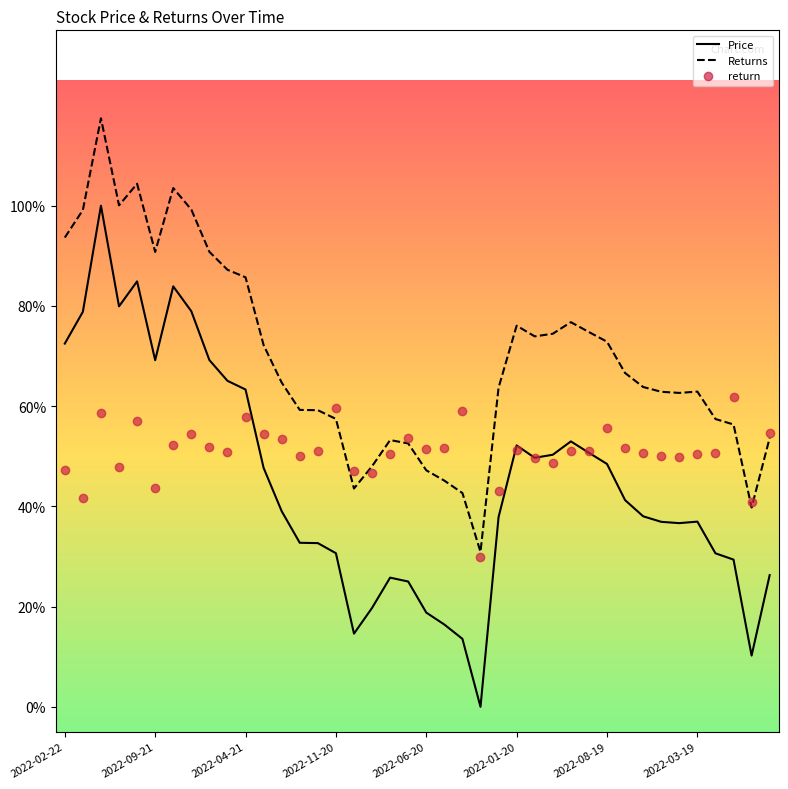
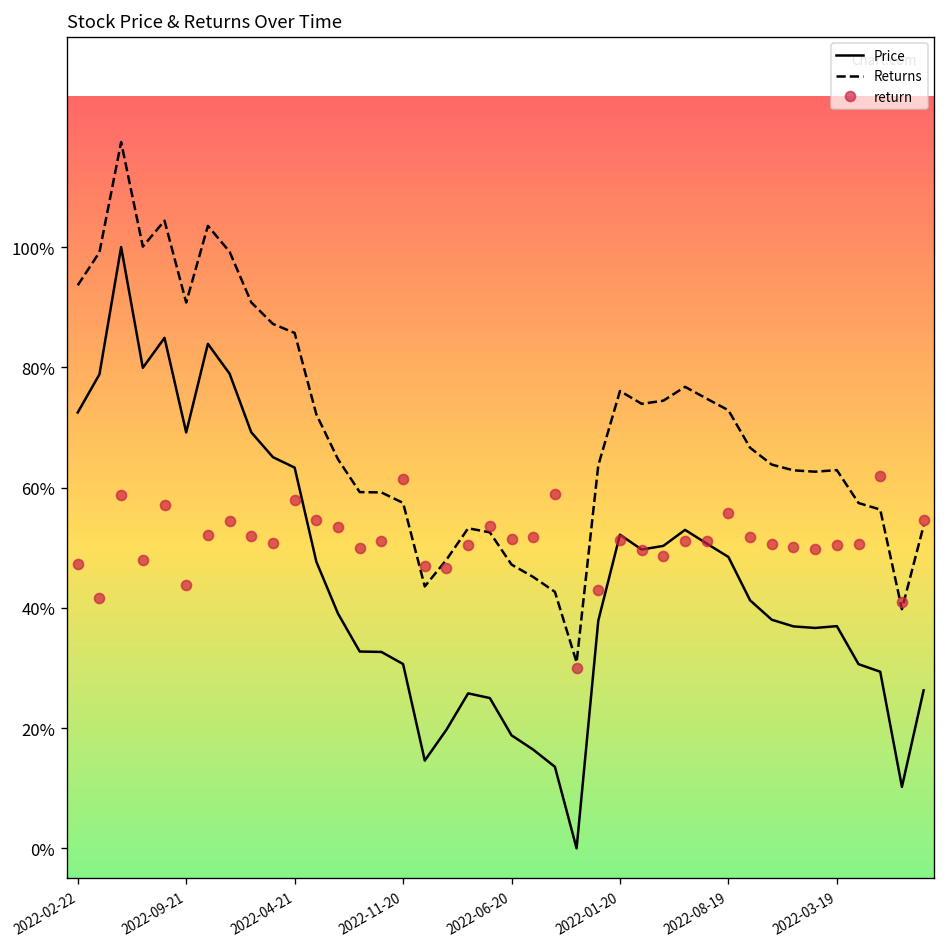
  {
    "return": {
      "2022-02-22": "47%",
      "2022-09-21": "44%",
      "2022-04-21": "58%",
-     "2022-11-20": "60%",
+     "2022-11-20": "61%",
      "2022-06-20": "51%",
      "2022-01-20": "51%",
      "2022-08-19": "56%",
      "2022-03-19": "50%"
    }
  }
